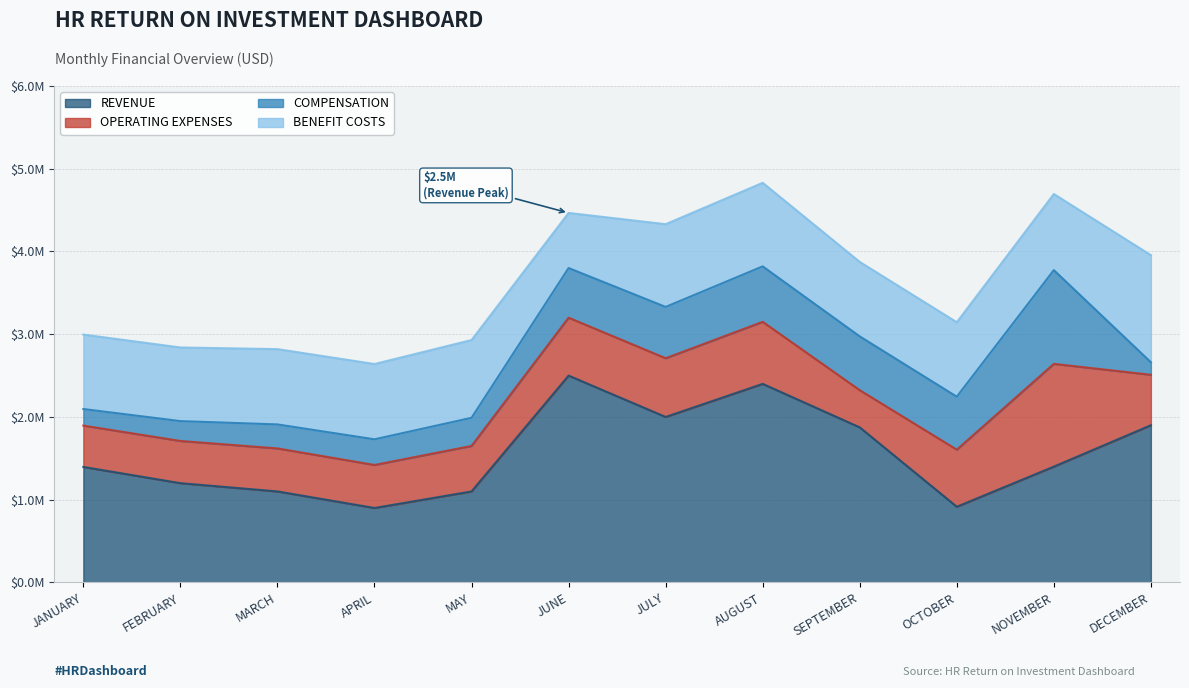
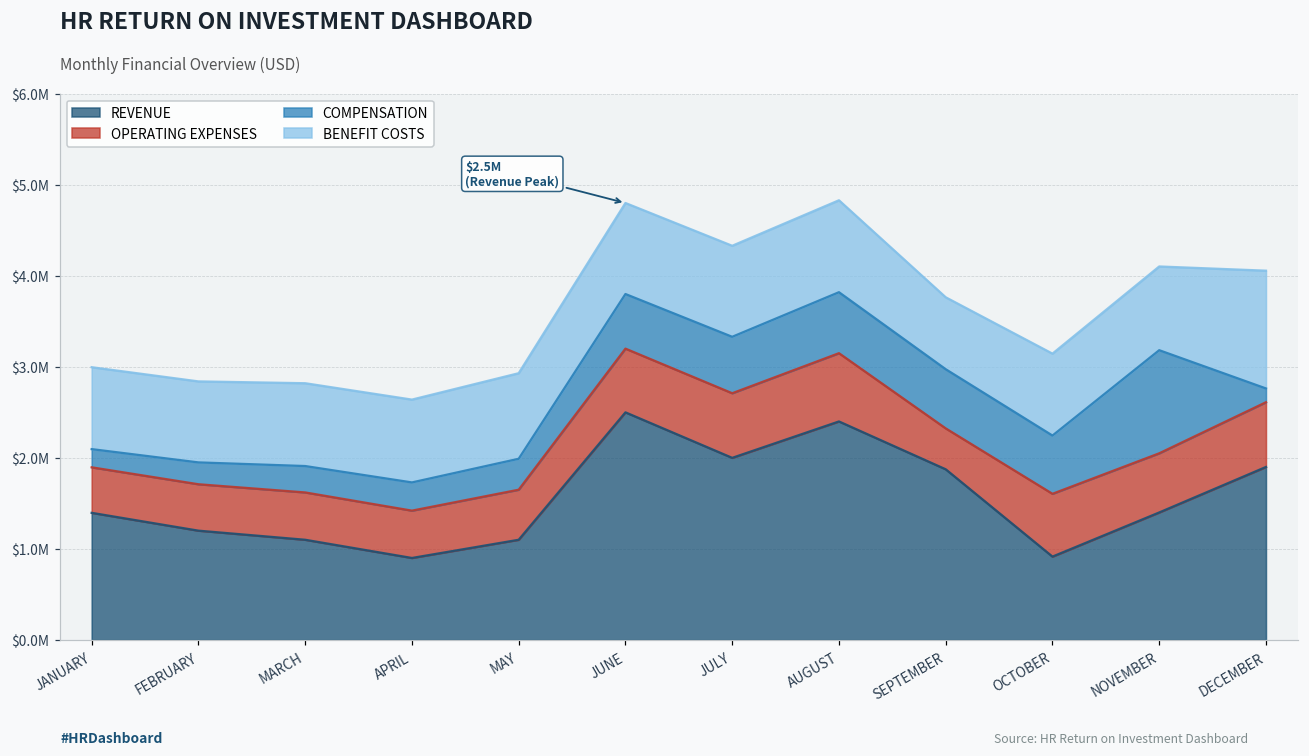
  {
    "REVENUE": {
      "JANUARY": "$1400000",
      "FEBRUARY": "$1200000",
      "MARCH": "$1100000",
      "APRIL": "$900000",
      "MAY": "$1100000",
      "JUNE": "$2500000",
      "JULY": "$2000000",
      "AUGUST": "$2400000",
      "SEPTEMBER": "$1900000",
      "OCTOBER": "$900000",
      "NOVEMBER": "$1400000",
      "DECEMBER": "$1900000"
    },
    "OPERATING EXPENSES": {
      "JANUARY": "$500000",
      "FEBRUARY": "$500000",
      "MARCH": "$500000",
      "APRIL": "$500000",
      "MAY": "$600000",
      "JUNE": "$700000",
      "JULY": "$700000",
      "AUGUST": "$800000",
      "SEPTEMBER": "$400000",
      "OCTOBER": "$700000",
-     "NOVEMBER": "$1200000",
-     "DECEMBER": "$600000"
+     "NOVEMBER": "$700000",
+     "DECEMBER": "$700000"
    },
    "COMPENSATION": {
      "JANUARY": "$200000",
      "FEBRUARY": "$200000",
      "MARCH": "$300000",
      "APRIL": "$300000",
      "MAY": "$300000",
      "JUNE": "$600000",
      "JULY": "$600000",
      "AUGUST": "$700000",
      "SEPTEMBER": "$700000",
      "OCTOBER": "$600000",
      "NOVEMBER": "$1100000",
      "DECEMBER": "$200000"
    },
    "BENEFIT COSTS": {
      "JANUARY": "$900000",
      "FEBRUARY": "$900000",
      "MARCH": "$900000",
      "APRIL": "$900000",
      "MAY": "$900000",
-     "JUNE": "$700000",
+     "JUNE": "$1000000",
      "JULY": "$1000000",
      "AUGUST": "$1000000",
-     "SEPTEMBER": "$900000",
+     "SEPTEMBER": "$800000",
      "OCTOBER": "$900000",
      "NOVEMBER": "$900000",
      "DECEMBER": "$1300000"
    }
  }
